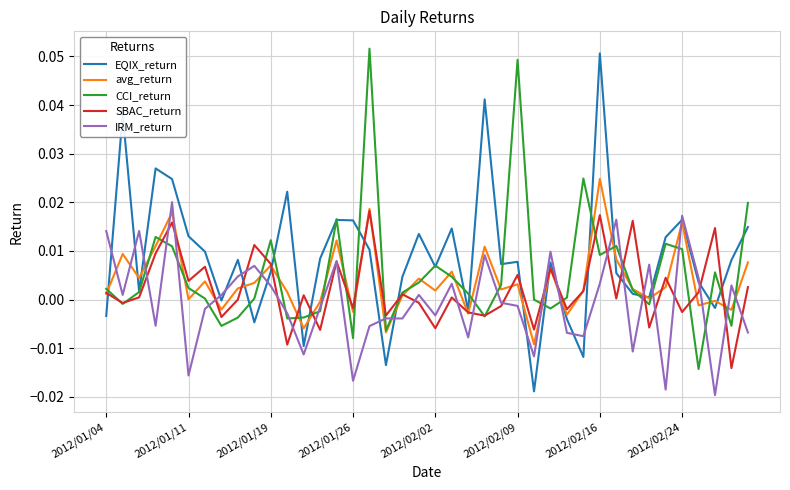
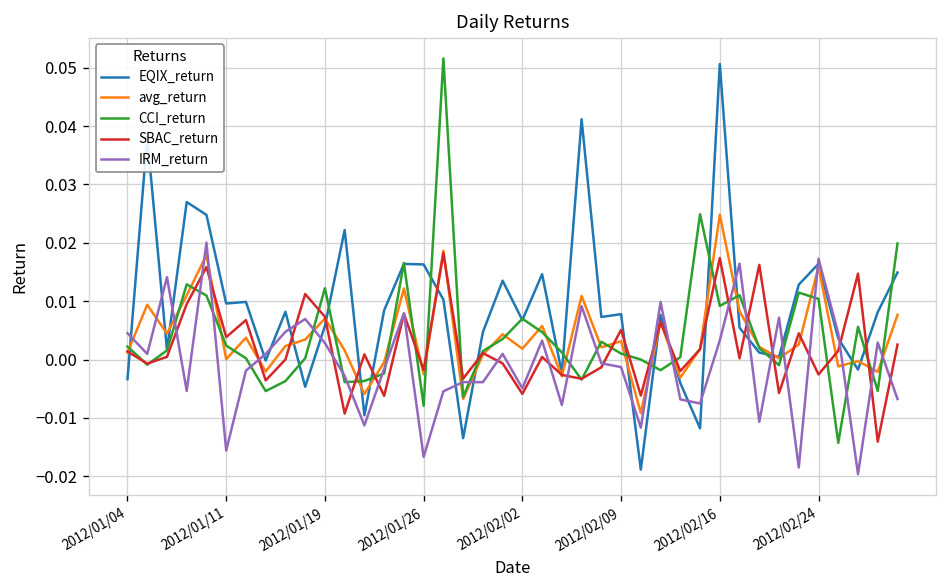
  {
    "EQIX_return": {
      "2012/01/04": -0.003,
-     "2012/01/11": 0.013,
+     "2012/01/11": 0.010,
      "2012/01/19": 0.006,
      "2012/01/26": 0.016,
      "2012/02/09": 0.008,
      "2012/02/16": 0.051
    },
    "avg_return": {
      "2012/01/11": 0.000,
      "2012/01/26": -0.003,
      "2012/02/02": 0.002,
      "2012/02/09": 0.003,
      "2012/02/16": 0.025
    },
    "CCI_return": {
      "2012/01/04": 0.002,
      "2012/01/11": 0.002,
      "2012/01/19": 0.012,
      "2012/01/26": -0.008,
-     "2012/02/09": 0.049,
+     "2012/02/09": 0.001,
      "2012/02/16": 0.009,
      "2012/02/24": 0.010
    },
    "SBAC_return": {
      "2012/01/11": 0.004,
      "2012/01/26": -0.002,
      "2012/02/02": -0.006,
      "2012/02/09": 0.005,
      "2012/02/16": 0.017,
      "2012/02/24": -0.003
    },
    "IRM_return": {
-     "2012/01/04": 0.014,
+     "2012/01/04": 0.005,
      "2012/01/11": -0.016,
      "2012/01/19": 0.003,
      "2012/01/26": -0.017,
-     "2012/02/02": -0.003,
+     "2012/02/02": -0.005,
      "2012/02/09": -0.001,
      "2012/02/16": 0.003,
      "2012/02/24": 0.017
    }
  }
